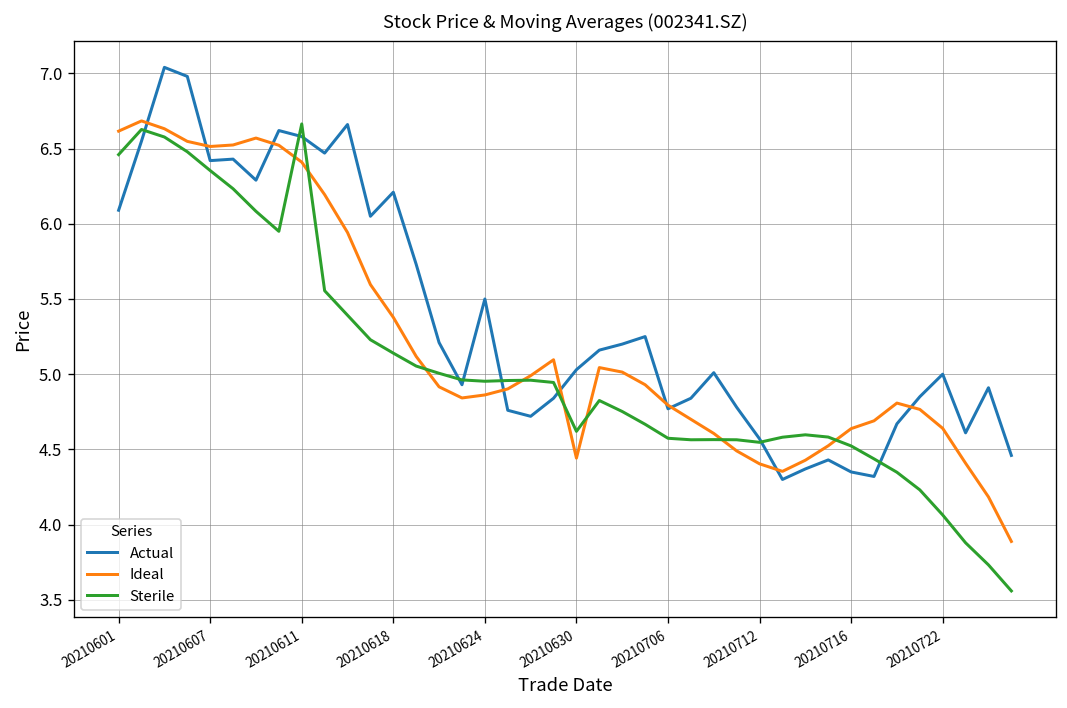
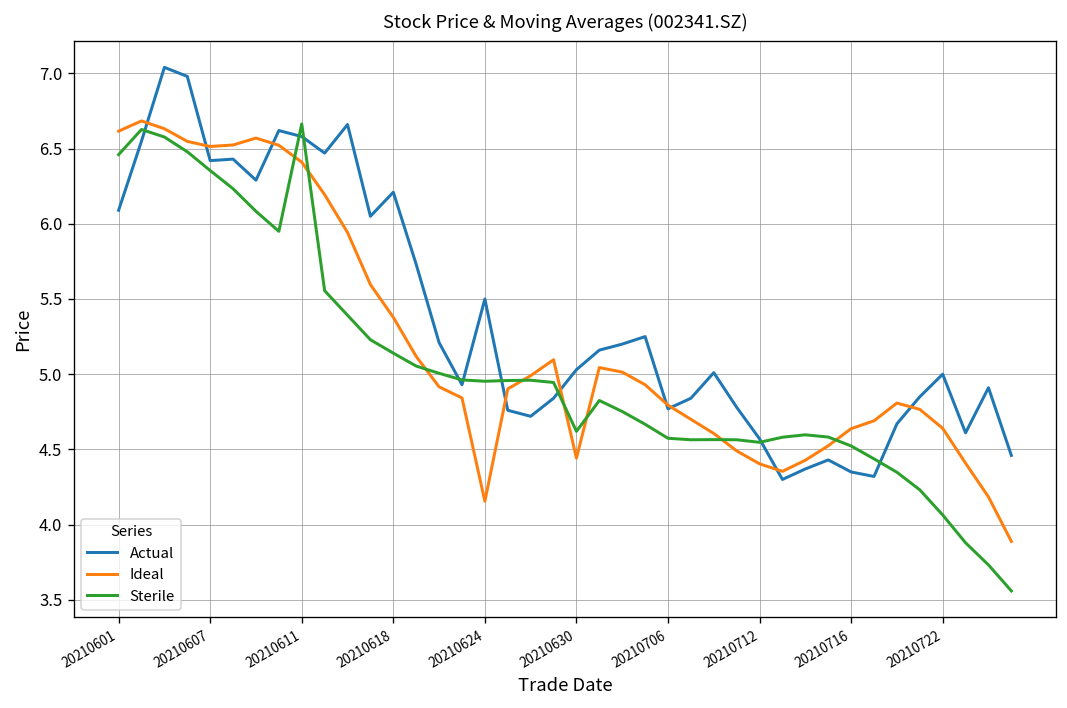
  {
    "Actual": {
      "20210601": 6.09,
      "20210607": 6.42,
      "20210611": 6.58,
      "20210618": 6.21,
      "20210624": 5.50,
      "20210630": 5.03,
      "20210706": 4.77,
      "20210712": 4.57,
      "20210716": 4.35,
      "20210722": 5.00
    },
    "Ideal": {
      "20210601": 6.62,
      "20210607": 6.51,
      "20210611": 6.41,
      "20210618": 5.38,
-     "20210624": 4.86,
+     "20210624": 4.16,
      "20210630": 4.44,
      "20210706": 4.79,
      "20210712": 4.40,
      "20210716": 4.64,
      "20210722": 4.64
    },
    "Sterile": {
      "20210601": 6.46,
      "20210607": 6.35,
      "20210611": 6.66,
      "20210618": 5.14,
      "20210624": 4.95,
      "20210630": 4.62,
      "20210706": 4.57,
      "20210712": 4.55,
      "20210716": 4.52,
      "20210722": 4.06
    }
  }
